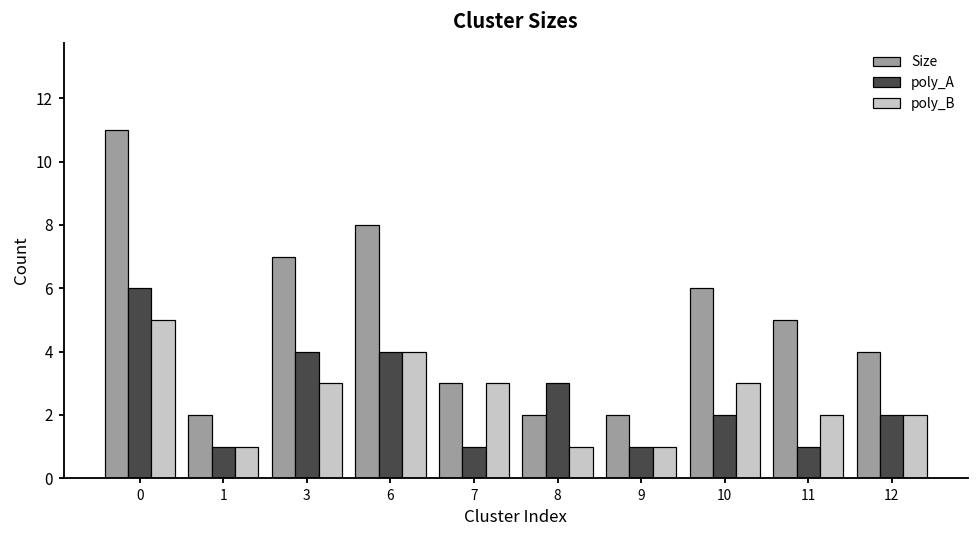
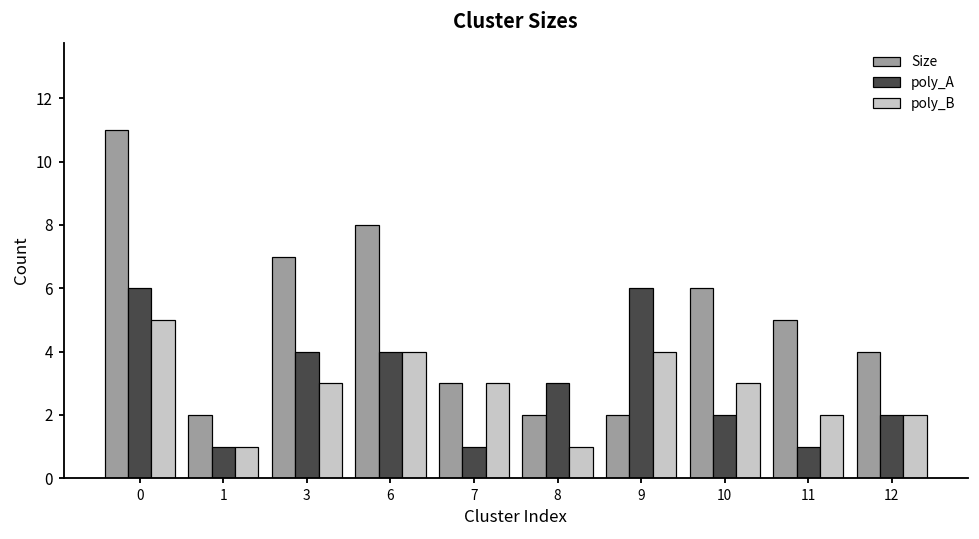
  {
    "Size": {
      "0": 11,
      "1": 2,
      "3": 7,
      "6": 8,
      "7": 3,
      "8": 2,
      "9": 2,
      "10": 6,
      "11": 5,
      "12": 4
    },
    "poly_A": {
      "0": 6,
      "1": 1,
      "3": 4,
      "6": 4,
      "7": 1,
      "8": 3,
-     "9": 1,
+     "9": 6,
      "10": 2,
      "11": 1,
      "12": 2
    },
    "poly_B": {
      "0": 5,
      "1": 1,
      "3": 3,
      "6": 4,
      "7": 3,
      "8": 1,
-     "9": 1,
+     "9": 4,
      "10": 3,
      "11": 2,
      "12": 2
    }
  }
